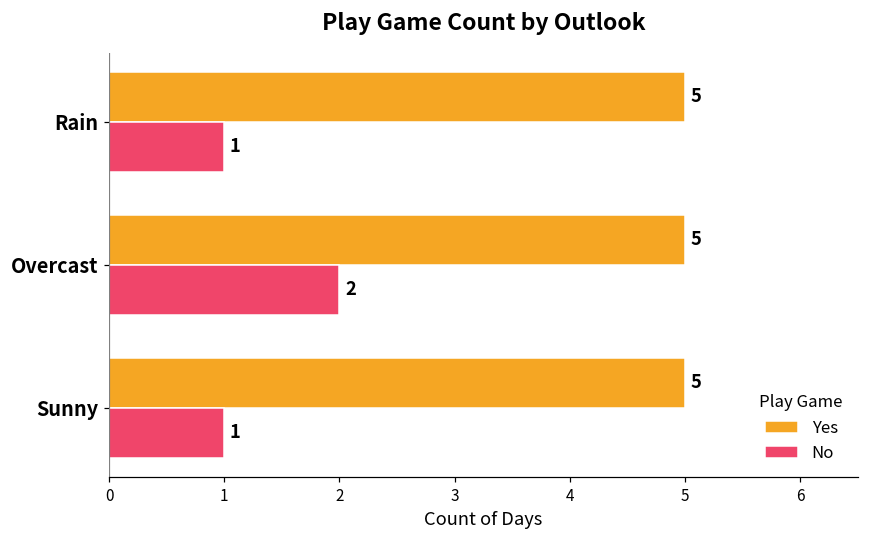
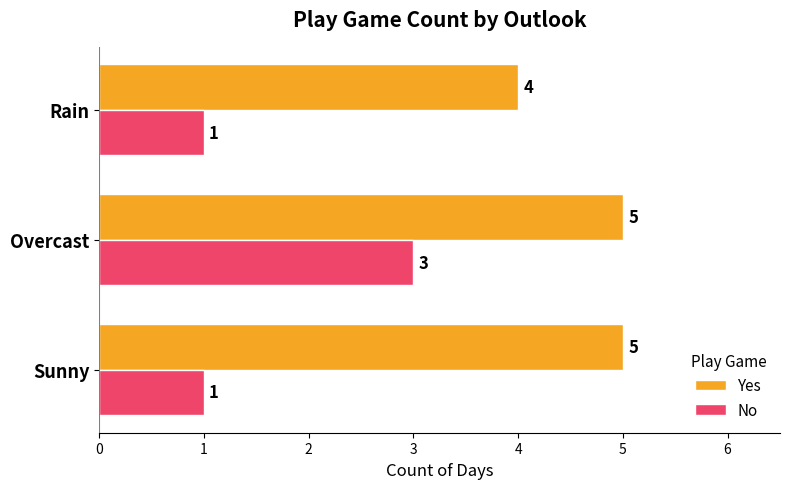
  {
    "Yes": {
-     "Rain": 5,
+     "Rain": 4,
      "Overcast": 5,
      "Sunny": 5
    },
    "No": {
      "Rain": 1,
-     "Overcast": 2,
+     "Overcast": 3,
      "Sunny": 1
    }
  }
